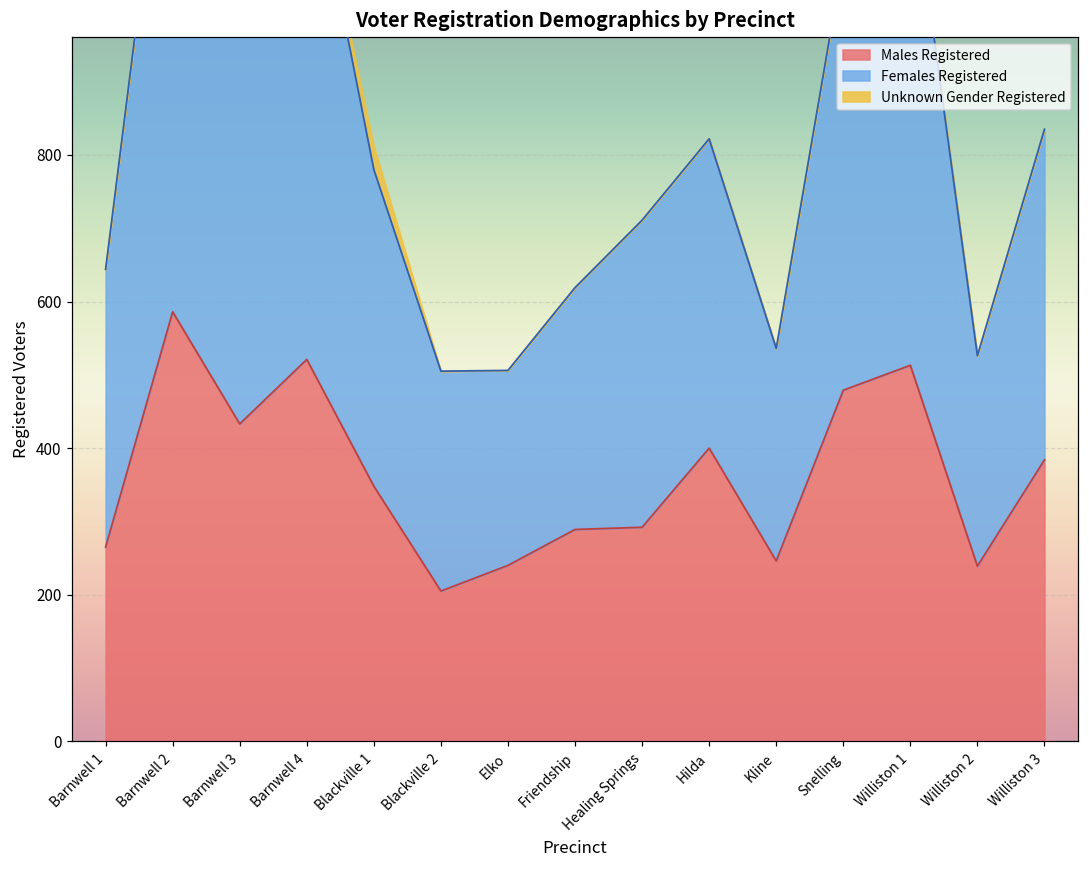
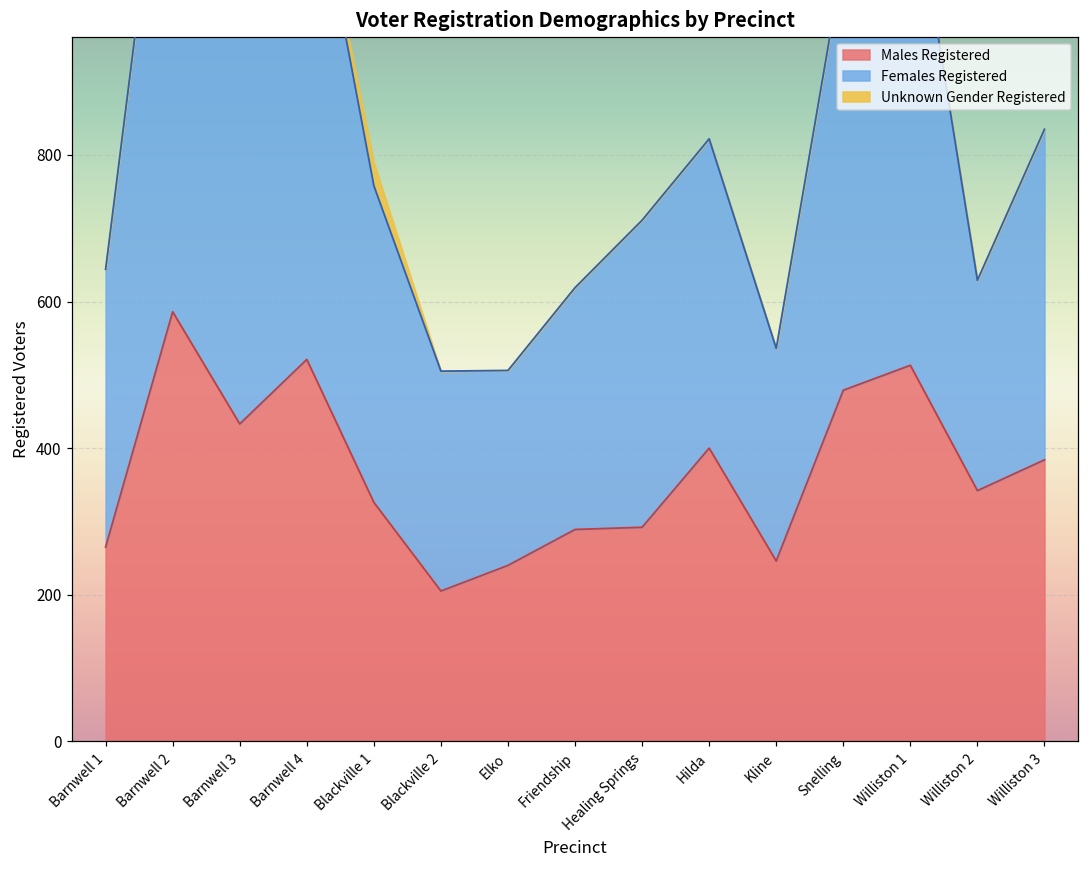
  {
    "Males Registered": {
      "Barnwell 1": 270,
      "Barnwell 2": 590,
      "Barnwell 3": 430,
      "Barnwell 4": 520,
-     "Blackville 1": 350,
+     "Blackville 1": 330,
      "Blackville 2": 210,
      "Elko": 240,
      "Friendship": 290,
      "Healing Springs": 290,
      "Hilda": 400,
      "Kline": 250,
      "Snelling": 480,
      "Williston 1": 510,
-     "Williston 2": 240,
+     "Williston 2": 340,
      "Williston 3": 380
    },
    "Females Registered": {
      "Blackville 1": 430
    },
    "Unknown Gender Registered": {
      "Blackville 1": 30
    }
  }
